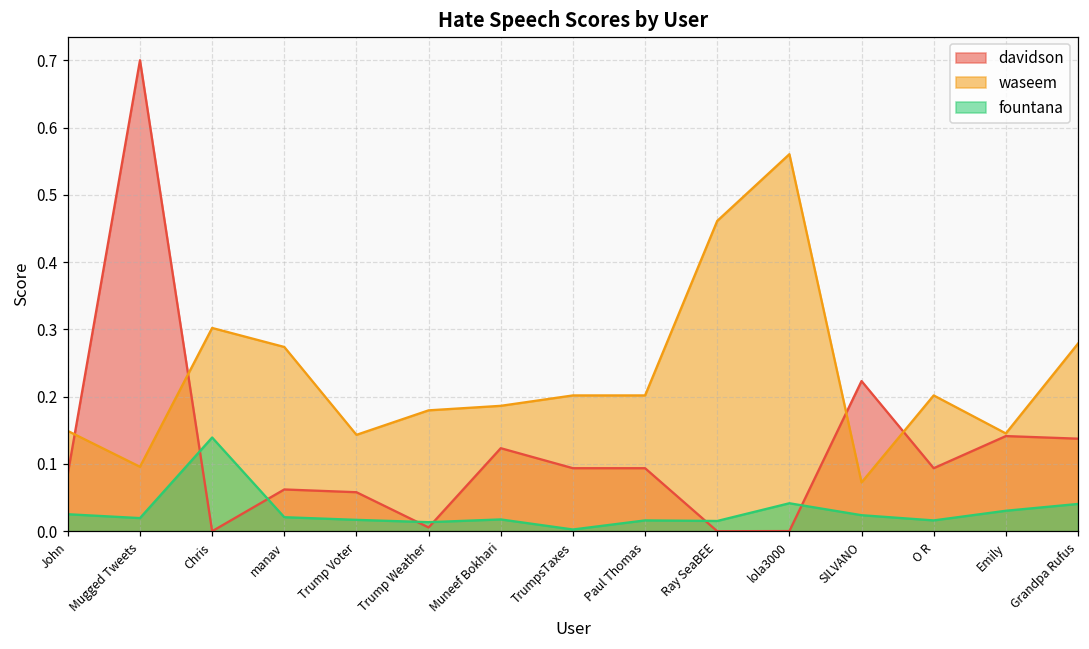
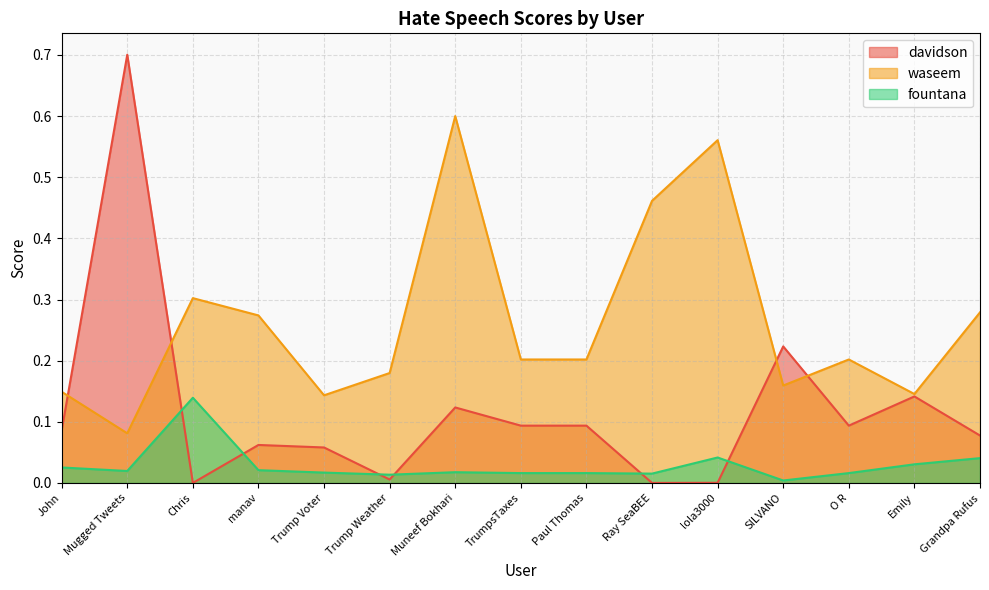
  {
    "davidson": {
      "John": 0.09,
      "Mugged Tweets": 0.70,
      "Chris": 0.00,
      "manav": 0.06,
      "Trump Voter": 0.06,
      "Trump Weather": 0.01,
      "Muneef Bokhari": 0.12,
      "TrumpsTaxes": 0.09,
      "Paul Thomas": 0.09,
      "Ray SeaBEE": 0.00,
      "lola3000": 0.00,
      "SILVANO": 0.22,
      "O R": 0.09,
-     "Grandpa Rufus": 0.14
+     "Grandpa Rufus": 0.08
    },
    "waseem": {
      "John": 0.15,
-     "Mugged Tweets": 0.10,
+     "Mugged Tweets": 0.08,
      "Chris": 0.30,
      "manav": 0.27,
      "Trump Voter": 0.14,
      "Trump Weather": 0.18,
-     "Muneef Bokhari": 0.19,
+     "Muneef Bokhari": 0.60,
      "TrumpsTaxes": 0.20,
      "Paul Thomas": 0.20,
      "Ray SeaBEE": 0.46,
      "lola3000": 0.56,
-     "SILVANO": 0.07,
+     "SILVANO": 0.16,
      "O R": 0.20,
      "Grandpa Rufus": 0.28
    },
    "fountana": {
      "John": 0.03,
      "Mugged Tweets": 0.02,
      "Chris": 0.14,
      "manav": 0.02,
      "Trump Voter": 0.02,
      "Trump Weather": 0.01,
      "Muneef Bokhari": 0.02,
-     "TrumpsTaxes": 0.00,
+     "TrumpsTaxes": 0.02,
      "Paul Thomas": 0.02,
      "Ray SeaBEE": 0.02,
      "lola3000": 0.04,
-     "SILVANO": 0.02,
+     "SILVANO": 0.00,
      "O R": 0.02,
      "Emily": 0.03,
      "Grandpa Rufus": 0.04
    }
  }
